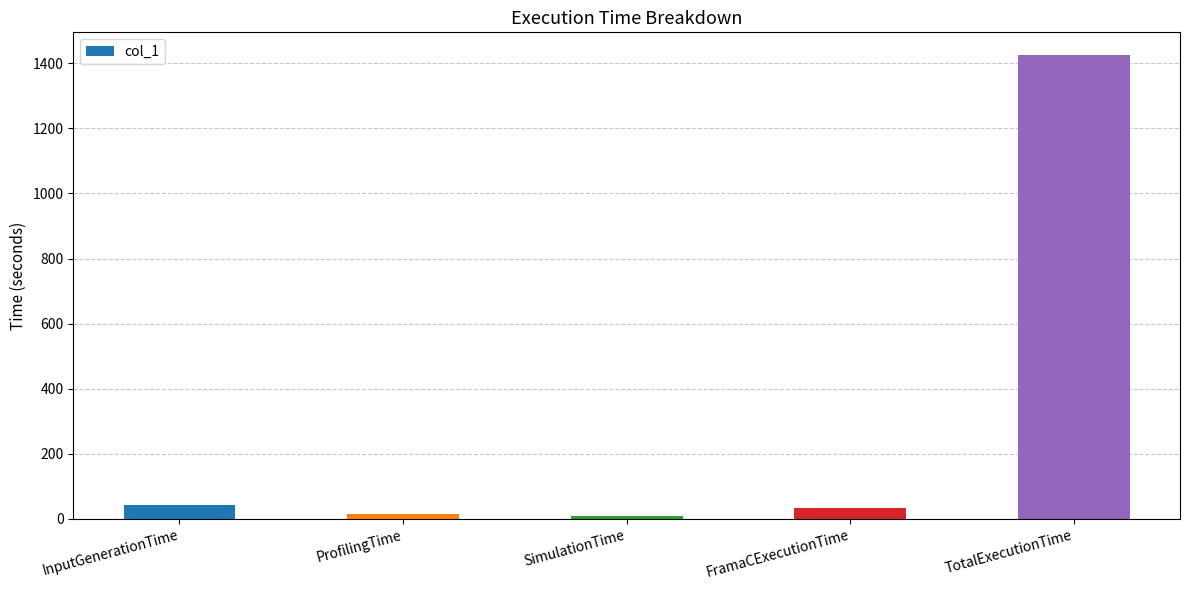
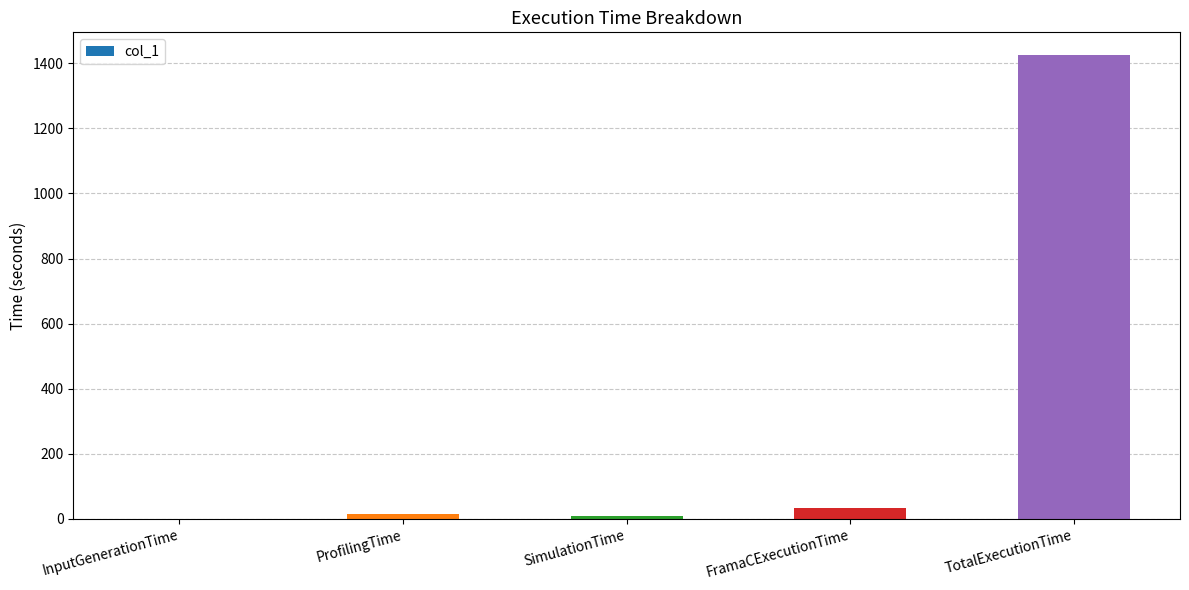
  {
-   "InputGenerationTime": 40,
+   "InputGenerationTime": 0,
    "ProfilingTime": 10,
    "FramaCExecutionTime": 30,
    "TotalExecutionTime": 1420
  }
